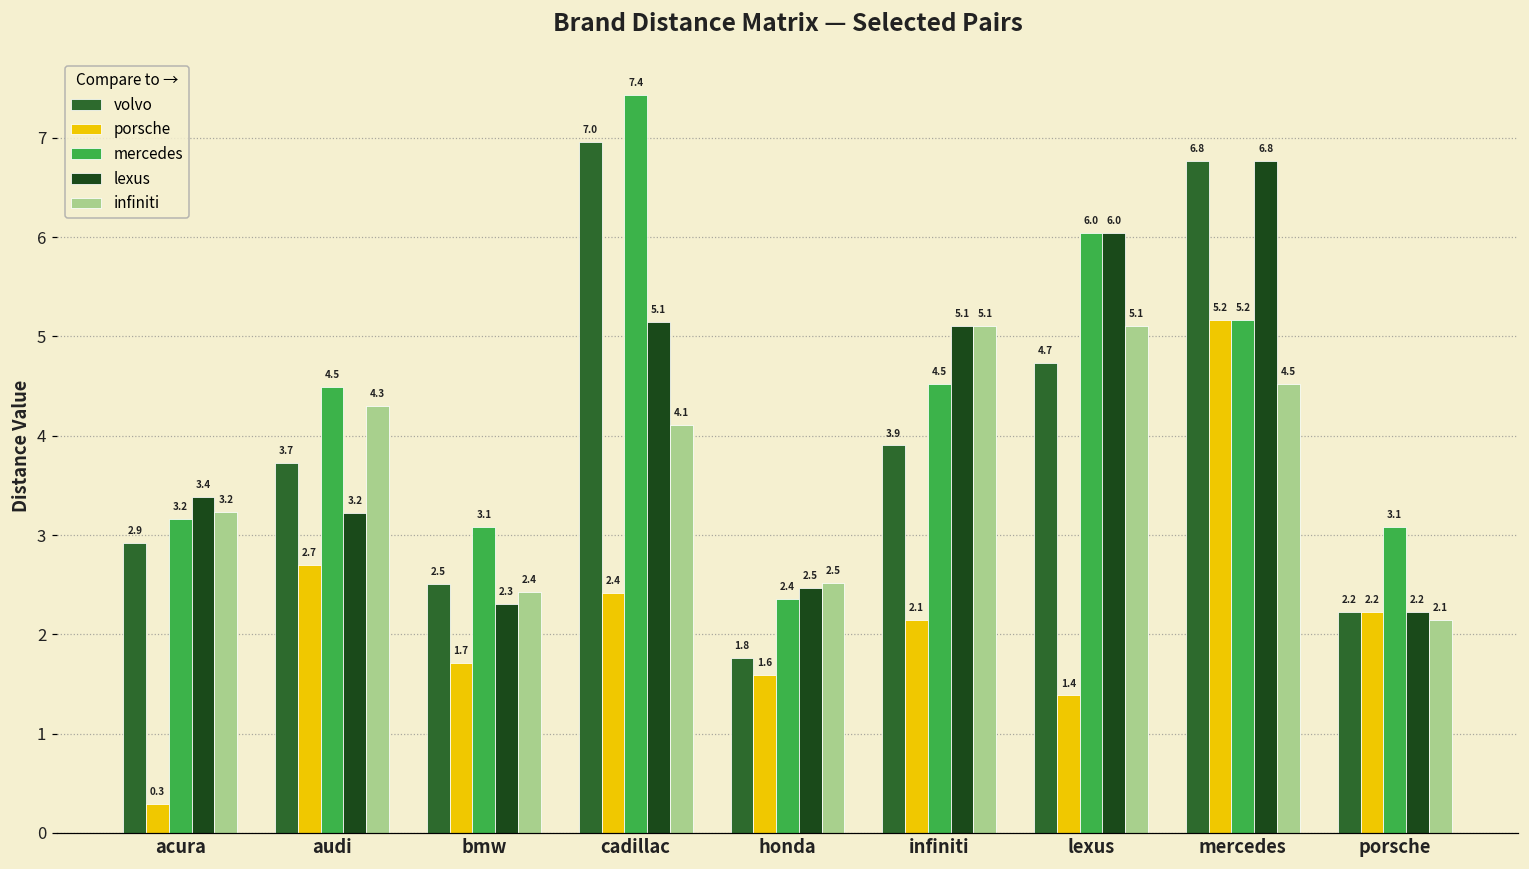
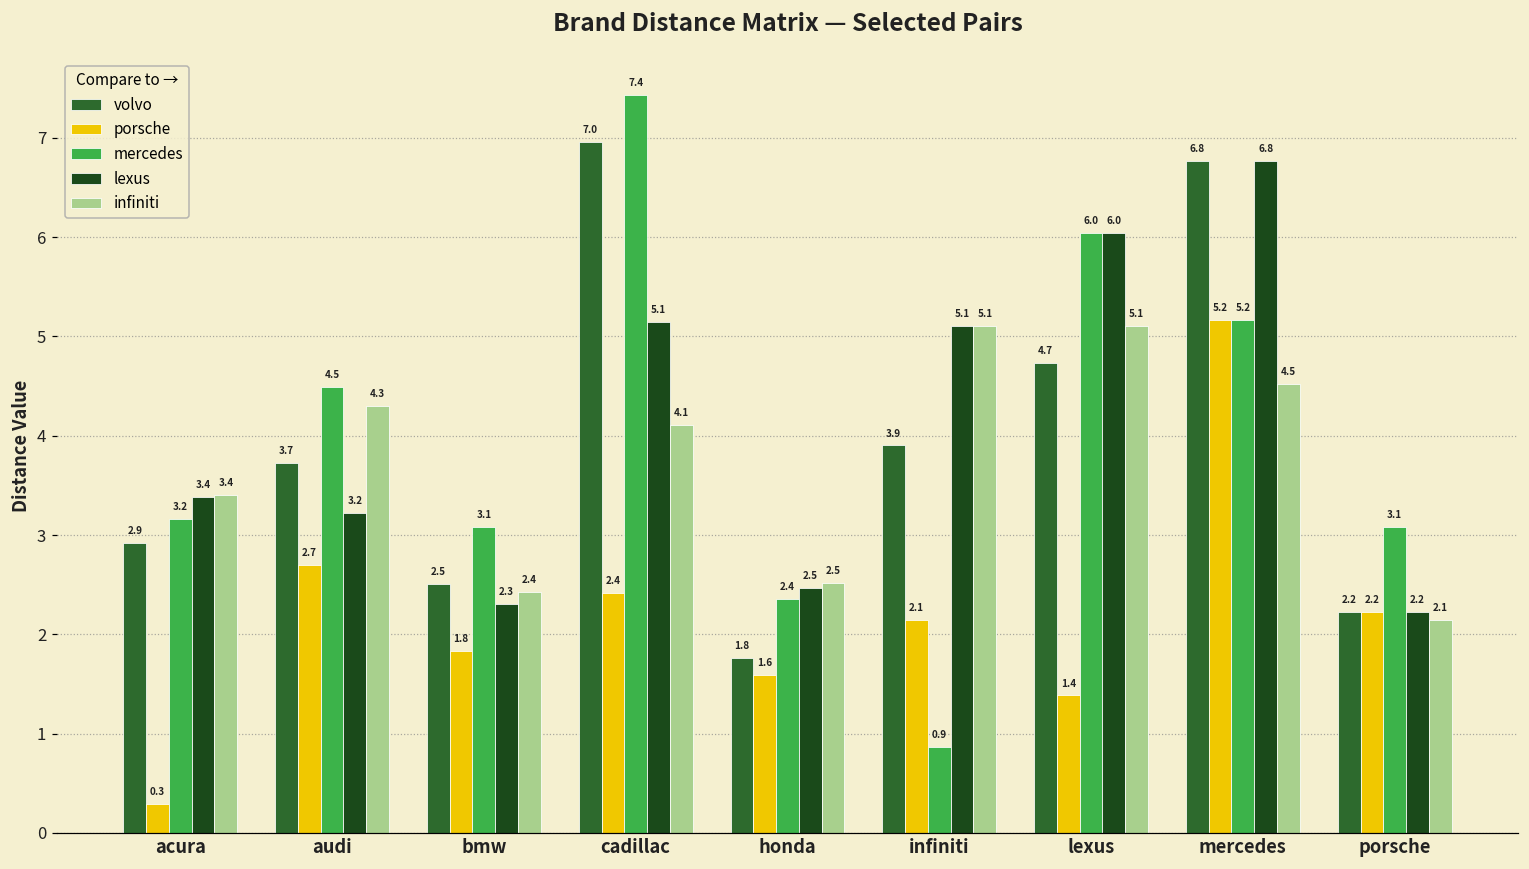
  {
    "porsche": {
      "acura": 0.3,
      "audi": 2.7,
-     "bmw": 1.7,
+     "bmw": 1.8,
      "cadillac": 2.4,
      "honda": 1.6,
      "infiniti": 2.1,
      "lexus": 1.4,
      "mercedes": 5.2,
      "porsche": 2.2
    },
    "mercedes": {
      "acura": 3.2,
      "audi": 4.5,
      "bmw": 3.1,
      "cadillac": 7.4,
      "honda": 2.4,
-     "infiniti": 4.5,
+     "infiniti": 0.9,
      "lexus": 6.0,
      "mercedes": 5.2,
      "porsche": 3.1
    },
    "infiniti": {
-     "acura": 3.2,
+     "acura": 3.4,
      "audi": 4.3,
      "bmw": 2.4,
      "cadillac": 4.1,
      "honda": 2.5,
      "infiniti": 5.1,
      "lexus": 5.1,
      "mercedes": 4.5,
      "porsche": 2.1
    }
  }
